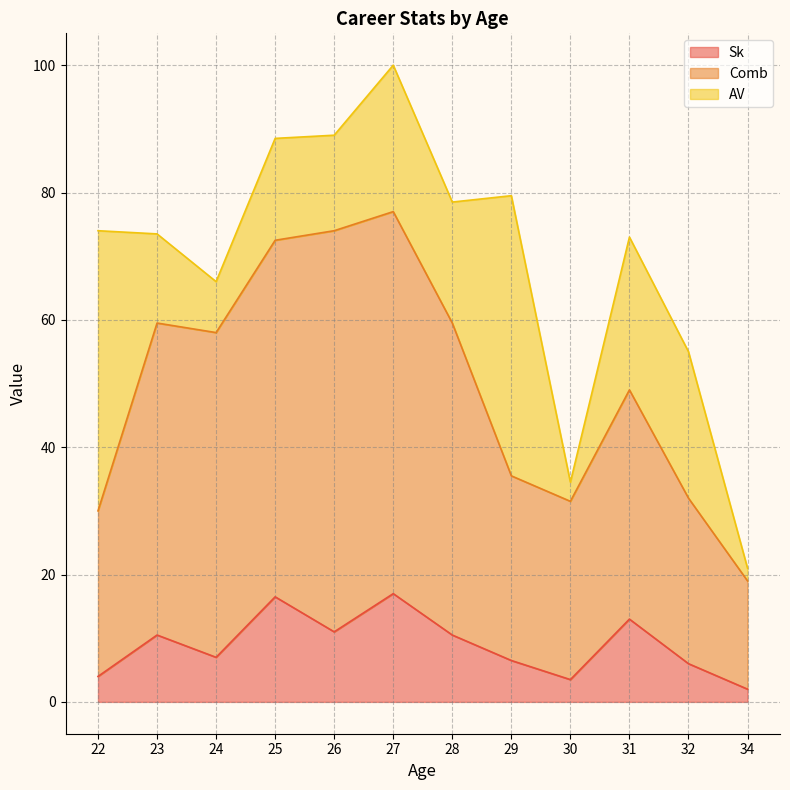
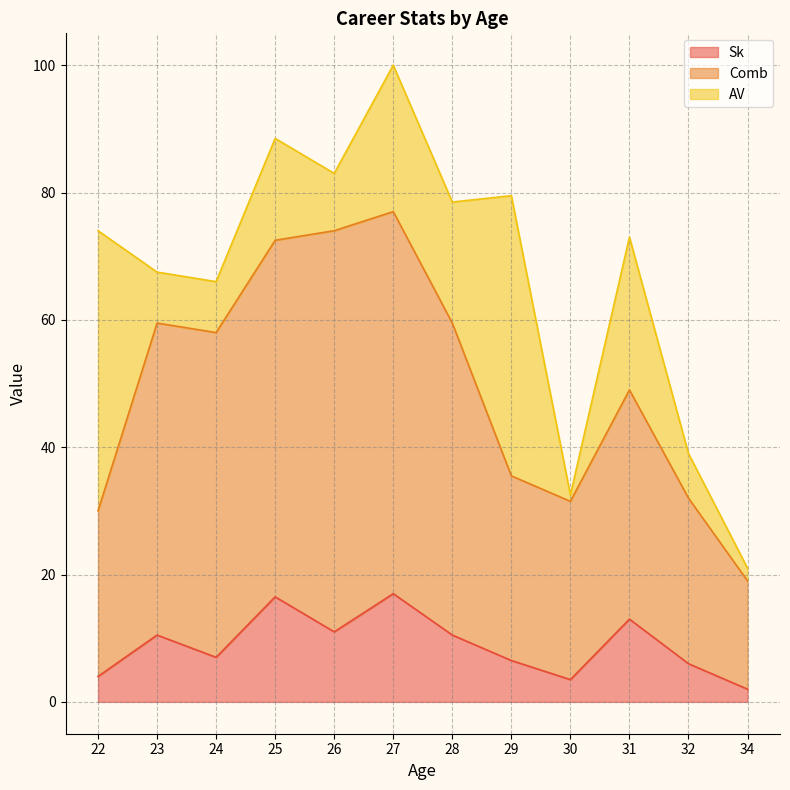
  {
    "AV": {
      "22": 44,
-     "23": 14,
+     "23": 8,
      "24": 8,
      "25": 16,
-     "26": 15,
+     "26": 9,
      "27": 23,
      "28": 19,
      "29": 44,
-     "30": 3,
+     "30": 1,
      "31": 24,
-     "32": 23,
+     "32": 7,
      "34": 2
    }
  }
